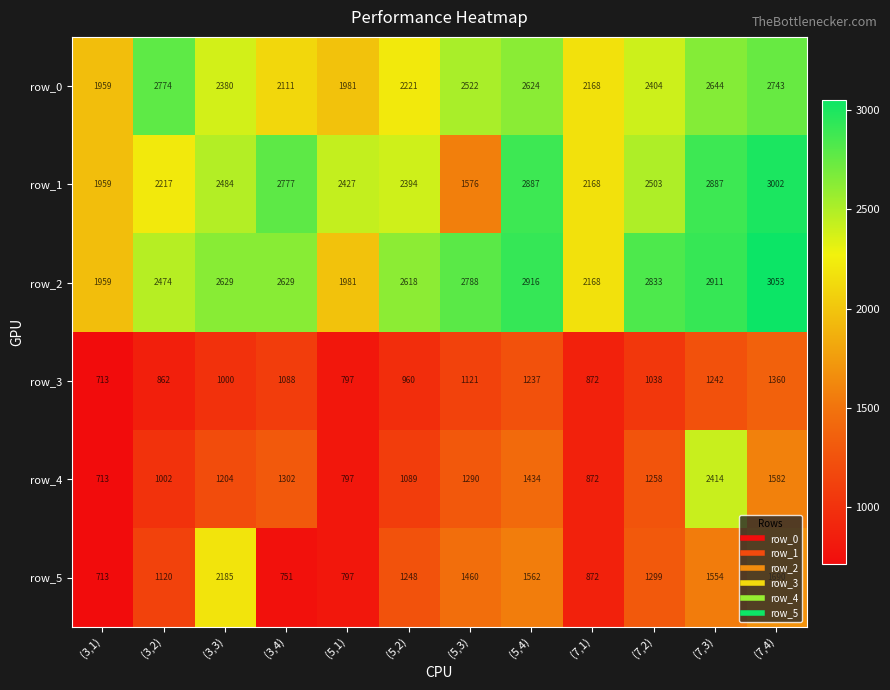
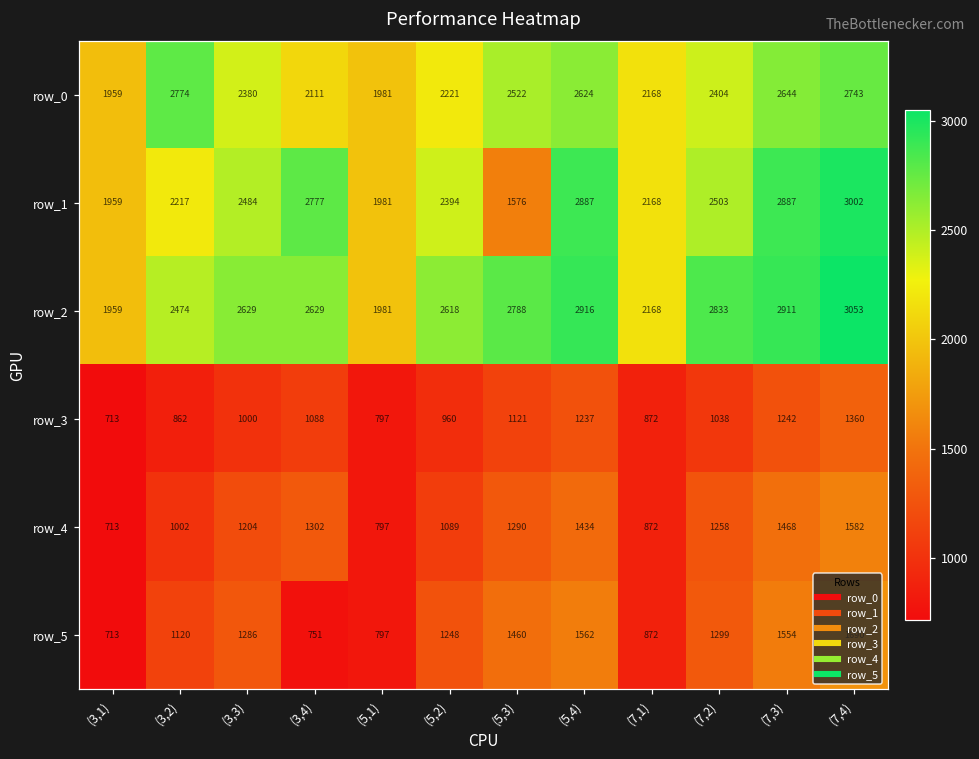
  {
    "row_0": {
      "(3,1)": 1959,
      "(3,2)": 2774,
      "(3,3)": 2380,
      "(3,4)": 2111,
      "(5,1)": 1981,
      "(5,2)": 2221,
      "(5,3)": 2522,
      "(5,4)": 2624,
      "(7,1)": 2168,
      "(7,2)": 2404,
      "(7,3)": 2644,
      "(7,4)": 2743
    },
    "row_1": {
      "(3,1)": 1959,
      "(3,2)": 2217,
      "(3,3)": 2484,
      "(3,4)": 2777,
-     "(5,1)": 2427,
+     "(5,1)": 1981,
      "(5,2)": 2394,
      "(5,3)": 1576,
      "(5,4)": 2887,
      "(7,1)": 2168,
      "(7,2)": 2503,
      "(7,3)": 2887,
      "(7,4)": 3002
    },
    "row_2": {
      "(3,1)": 1959,
      "(3,2)": 2474,
      "(3,3)": 2629,
      "(3,4)": 2629,
      "(5,1)": 1981,
      "(5,2)": 2618,
      "(5,3)": 2788,
      "(5,4)": 2916,
      "(7,1)": 2168,
      "(7,2)": 2833,
      "(7,3)": 2911,
      "(7,4)": 3053
    },
    "row_3": {
      "(3,1)": 713,
      "(3,2)": 862,
      "(3,3)": 1000,
      "(3,4)": 1088,
      "(5,1)": 797,
      "(5,2)": 960,
      "(5,3)": 1121,
      "(5,4)": 1237,
      "(7,1)": 872,
      "(7,2)": 1038,
      "(7,3)": 1242,
      "(7,4)": 1360
    },
    "row_4": {
      "(3,1)": 713,
      "(3,2)": 1002,
      "(3,3)": 1204,
      "(3,4)": 1302,
      "(5,1)": 797,
      "(5,2)": 1089,
      "(5,3)": 1290,
      "(5,4)": 1434,
      "(7,1)": 872,
      "(7,2)": 1258,
-     "(7,3)": 2414,
+     "(7,3)": 1468,
      "(7,4)": 1582
    },
    "row_5": {
      "(3,1)": 713,
      "(3,2)": 1120,
-     "(3,3)": 2185,
+     "(3,3)": 1286,
      "(3,4)": 751,
      "(5,1)": 797,
      "(5,2)": 1248,
      "(5,3)": 1460,
      "(5,4)": 1562,
      "(7,1)": 872,
      "(7,2)": 1299,
      "(7,3)": 1554
    }
  }
